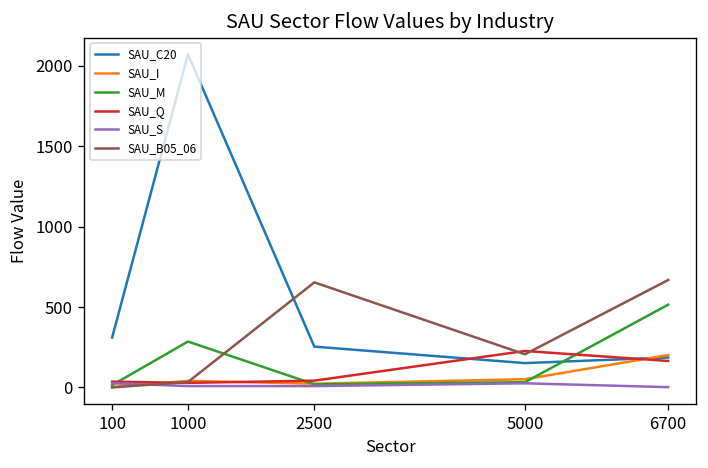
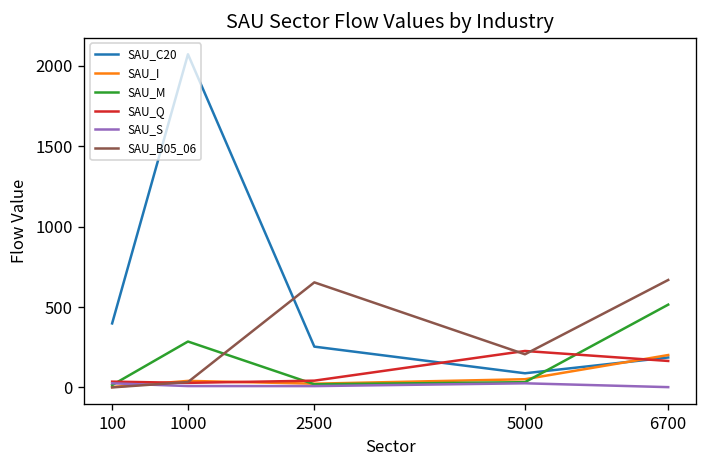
  {
    "SAU_C20": {
-     "100": 310,
+     "100": 400,
      "2500": 250,
-     "5000": 150
+     "5000": 90
    },
    "SAU_M": {
      "1000": 290,
      "6700": 510
    },
    "SAU_Q": {
      "5000": 230,
      "6700": 160
    },
    "SAU_S": {
      "1000": 10,
      "6700": 0
    },
    "SAU_B05_06": {
      "2500": 650,
      "5000": 210,
      "6700": 670
    }
  }
